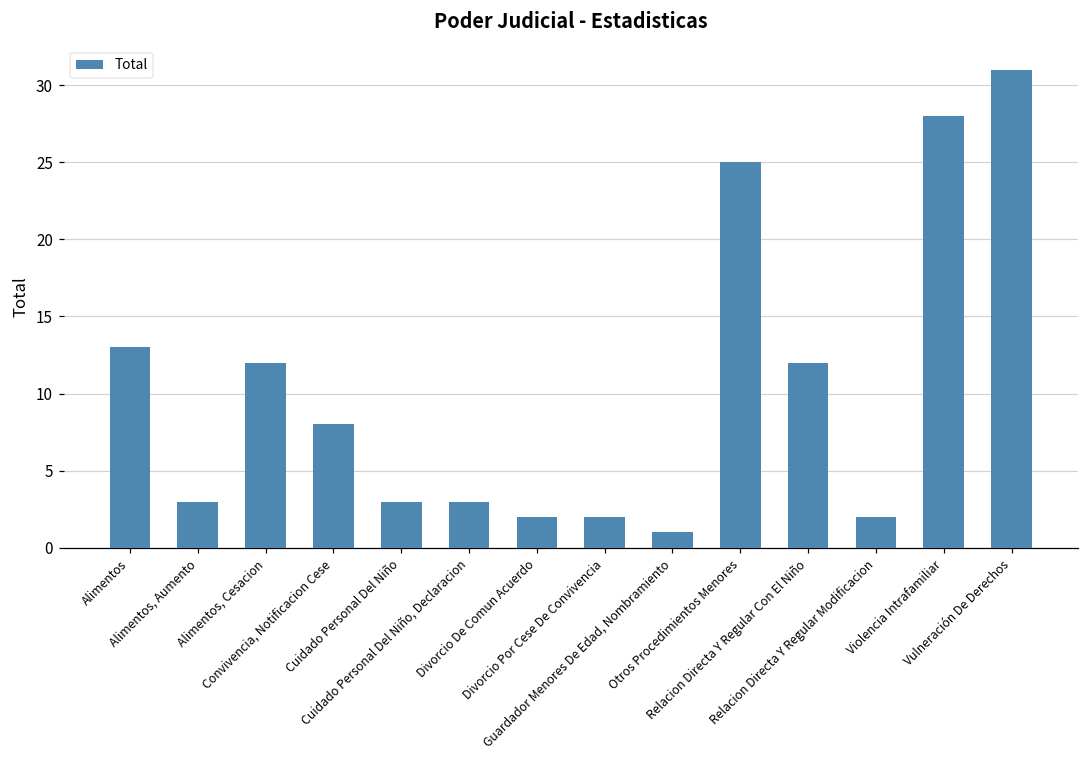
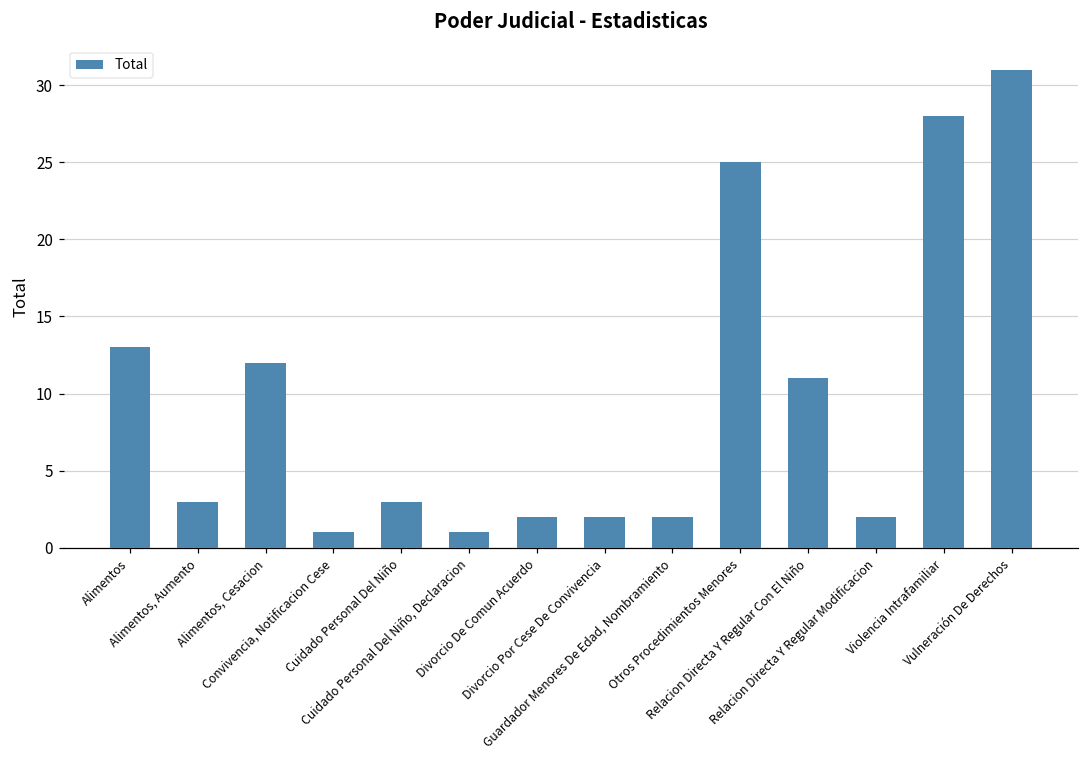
  {
    "Alimentos": 13,
    "Alimentos, Aumento": 3,
    "Alimentos, Cesacion": 12,
-   "Convivencia, Notificacion Cese": 8,
+   "Convivencia, Notificacion Cese": 1,
    "Cuidado Personal Del Niño": 3,
-   "Cuidado Personal Del Niño, Declaracion": 3,
+   "Cuidado Personal Del Niño, Declaracion": 1,
    "Divorcio De Comun Acuerdo": 2,
    "Divorcio Por Cese De Convivencia": 2,
-   "Guardador Menores De Edad, Nombramiento": 1,
+   "Guardador Menores De Edad, Nombramiento": 2,
    "Otros Procedimientos Menores": 25,
-   "Relacion Directa Y Regular Con El Niño": 12,
+   "Relacion Directa Y Regular Con El Niño": 11,
    "Relacion Directa Y Regular Modificacion": 2,
    "Violencia Intrafamiliar": 28,
    "Vulneración De Derechos": 31
  }
